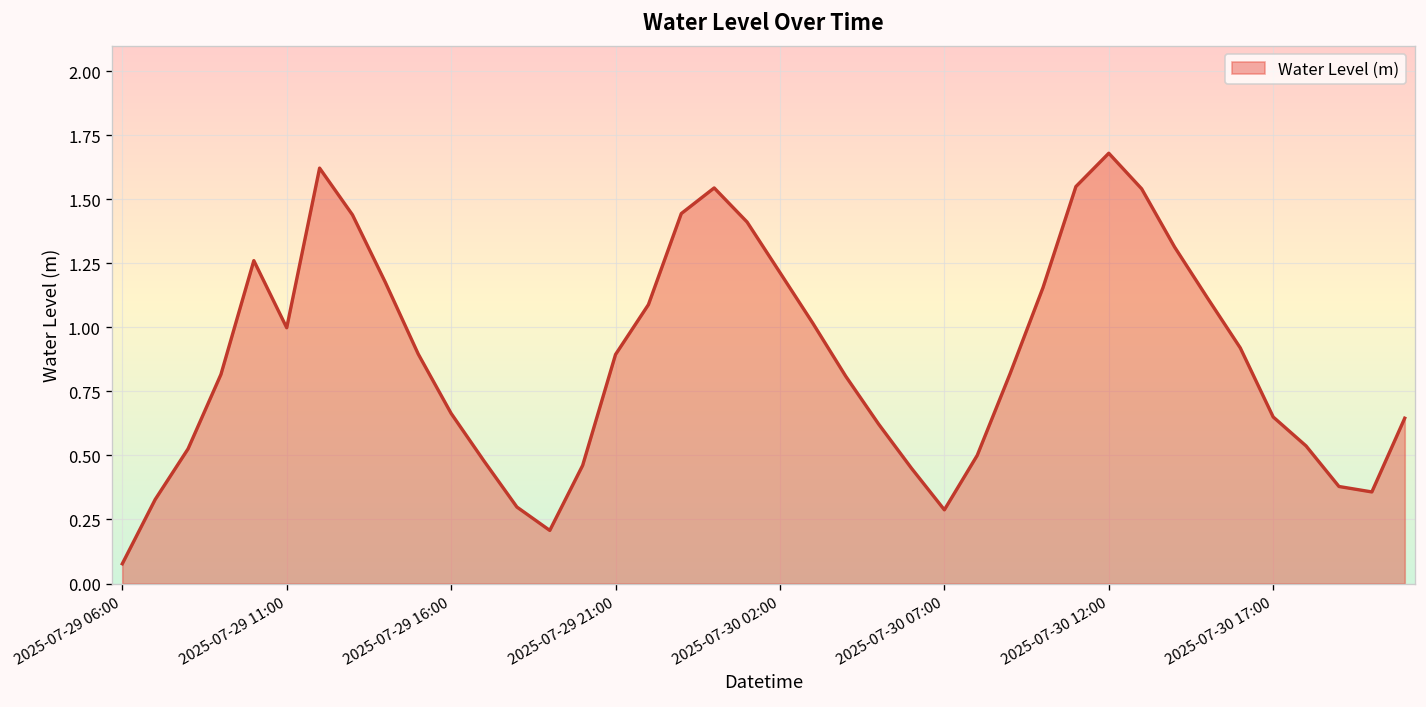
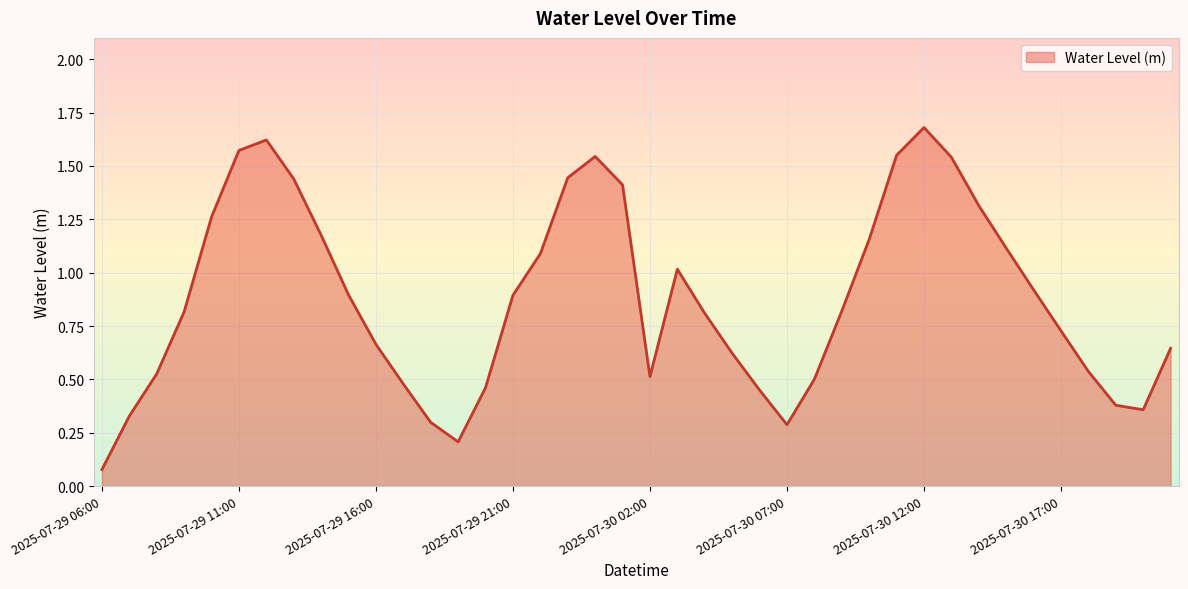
  {
    "2025-07-29 06:00": 0.08,
-   "2025-07-29 11:00": 1.00,
+   "2025-07-29 11:00": 1.57,
    "2025-07-29 16:00": 0.66,
    "2025-07-29 21:00": 0.89,
-   "2025-07-30 02:00": 1.21,
+   "2025-07-30 02:00": 0.51,
    "2025-07-30 07:00": 0.29,
    "2025-07-30 12:00": 1.68,
-   "2025-07-30 17:00": 0.65
+   "2025-07-30 17:00": 0.73
  }
